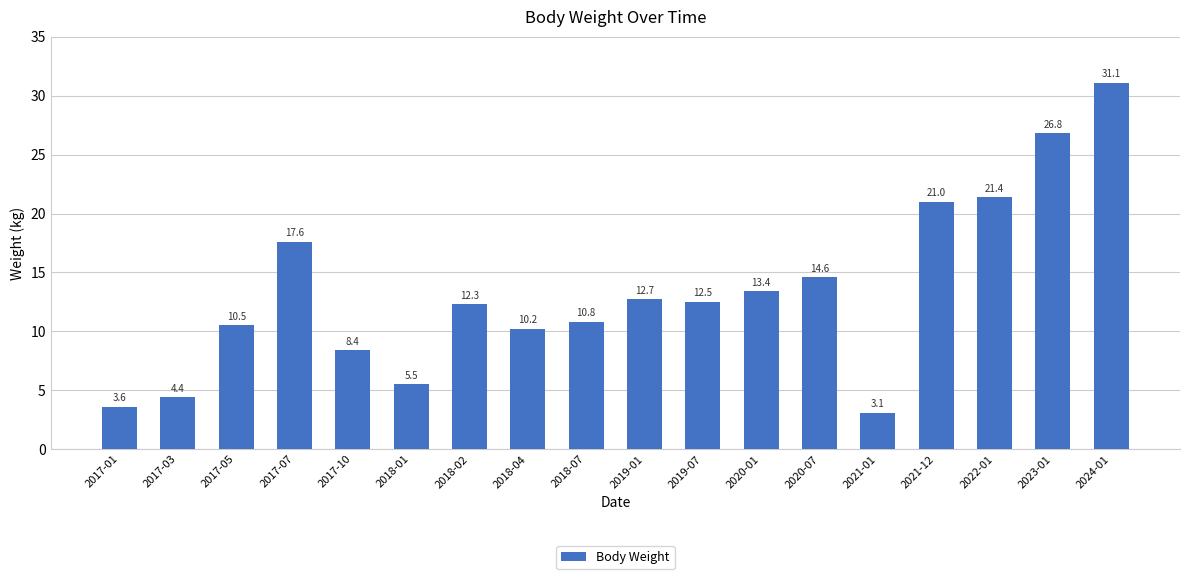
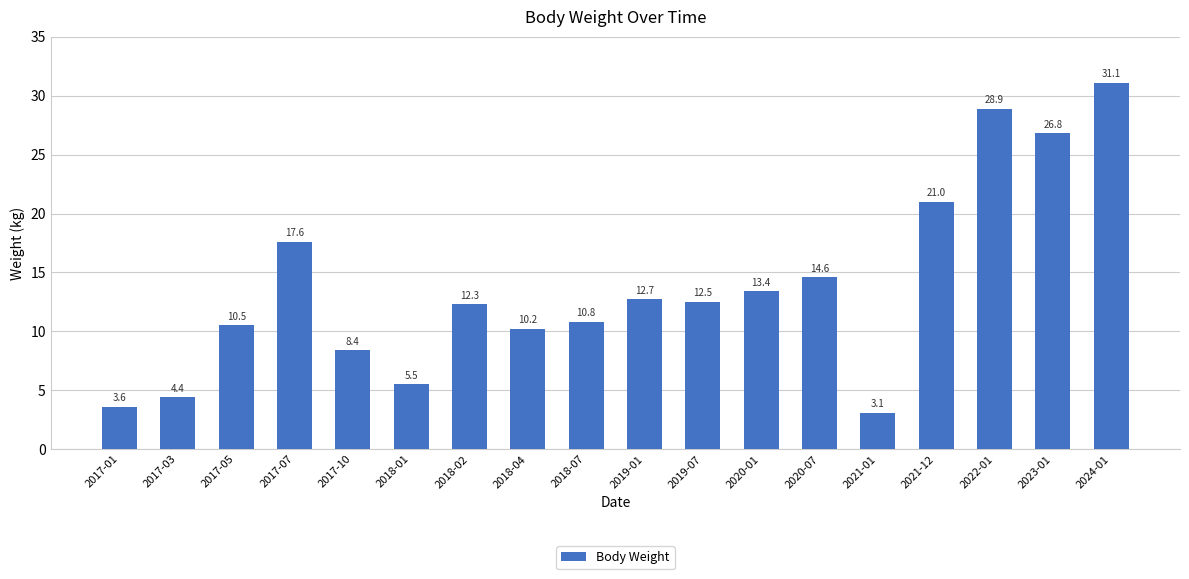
  {
    "2017-01": 3.6,
    "2017-03": 4.4,
    "2017-05": 10.5,
    "2017-07": 17.6,
    "2017-10": 8.4,
    "2018-01": 5.5,
    "2018-02": 12.3,
    "2018-04": 10.2,
    "2018-07": 10.8,
    "2019-01": 12.7,
    "2019-07": 12.5,
    "2020-01": 13.4,
    "2020-07": 14.6,
    "2021-01": 3.1,
    "2021-12": 21.0,
-   "2022-01": 21.4,
+   "2022-01": 28.9,
    "2023-01": 26.8,
    "2024-01": 31.1
  }
